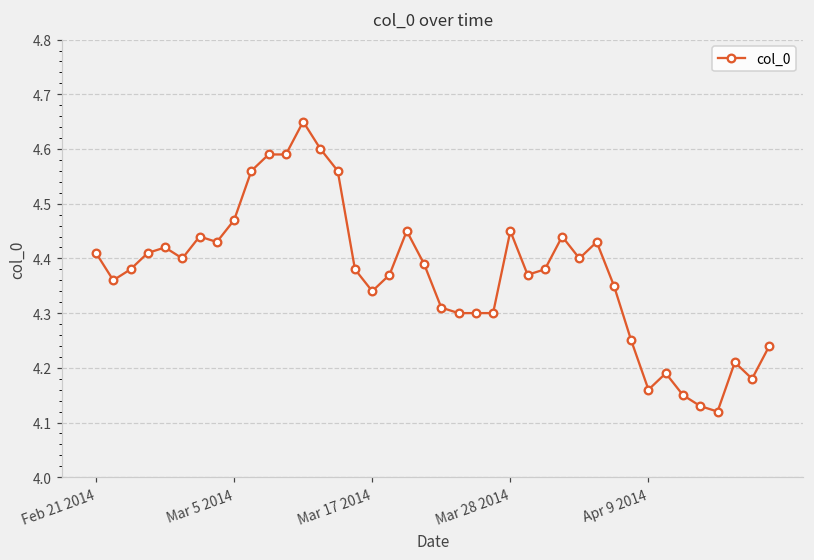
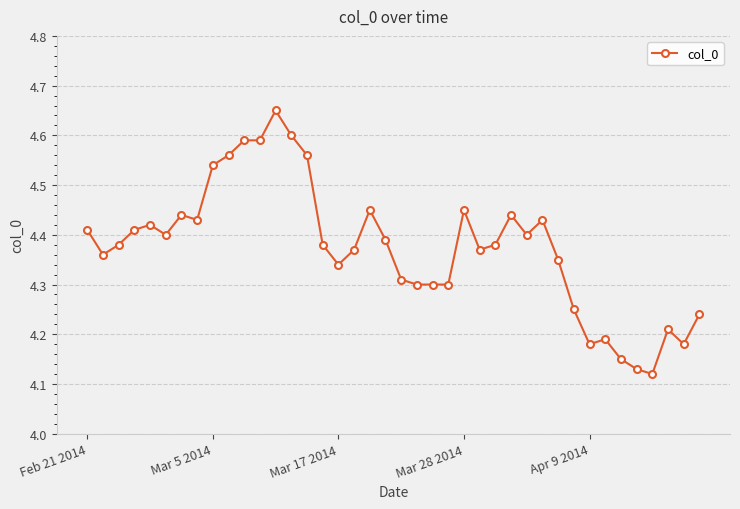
  {
    "Feb 21 2014": 4.41,
-   "Mar 5 2014": 4.47,
+   "Mar 5 2014": 4.54,
    "Mar 17 2014": 4.34,
    "Mar 28 2014": 4.45,
-   "Apr 9 2014": 4.16
+   "Apr 9 2014": 4.18
  }
